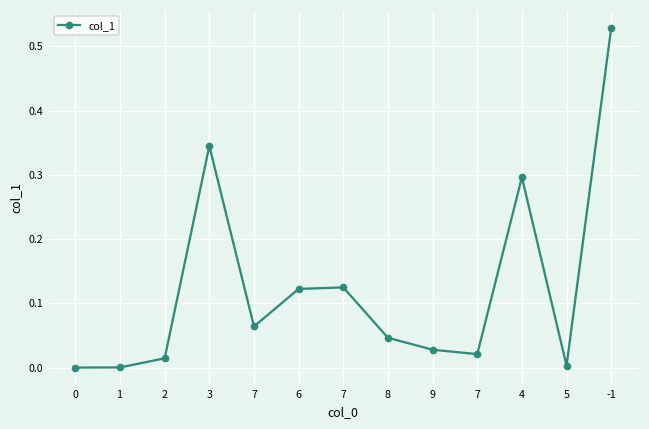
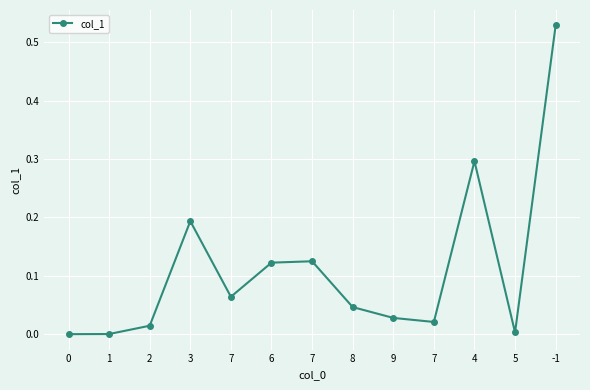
  {
    "0": 0.00,
    "1": 0.00,
    "2": 0.01,
-   "3": 0.34,
+   "3": 0.19,
    "6": 0.12,
    "8": 0.05,
    "9": 0.03,
    "4": 0.30,
    "5": 0.00,
    "-1": 0.53
  }
